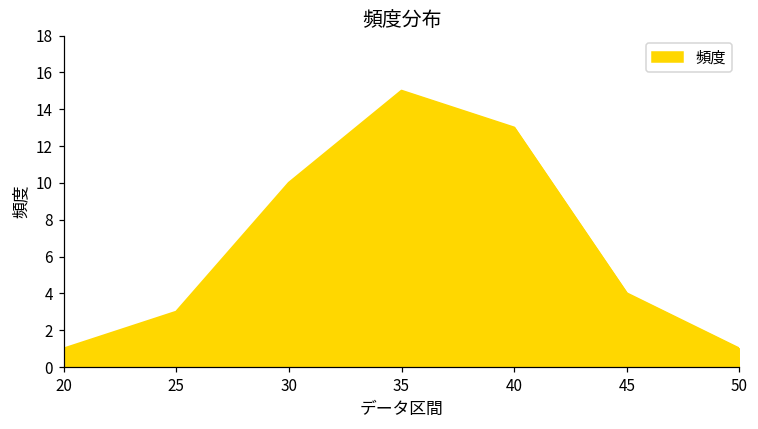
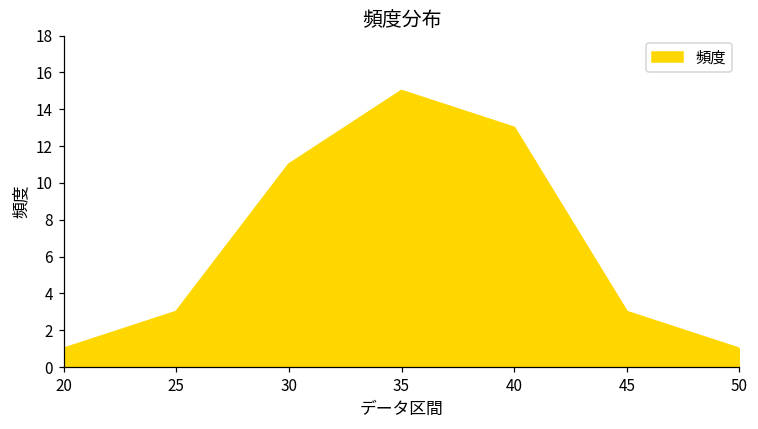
  {
    "20": 1,
    "25": 3,
-   "30": 10,
+   "30": 11,
    "35": 15,
    "40": 13,
-   "45": 4,
+   "45": 3,
    "50": 1
  }
